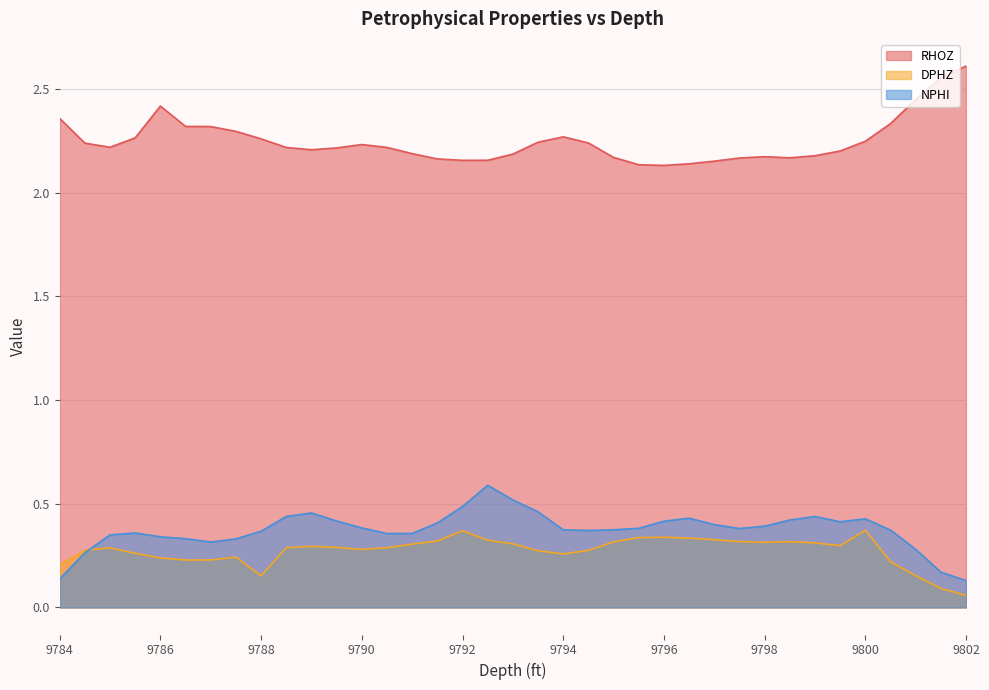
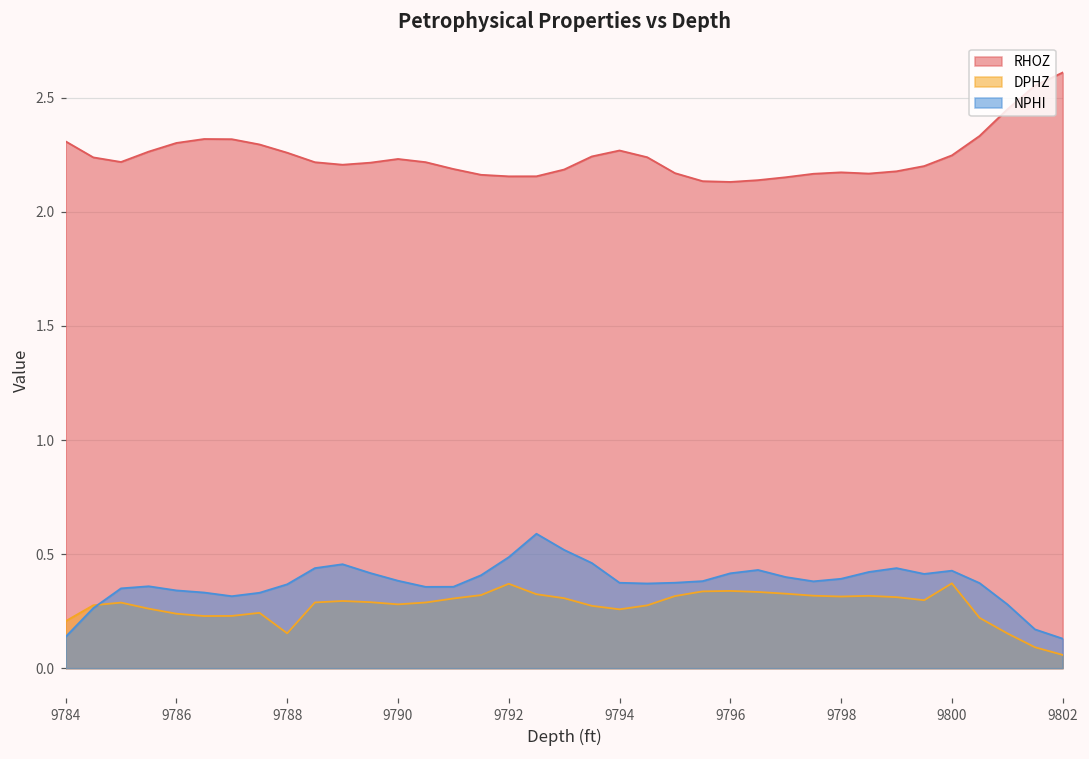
  {
    "RHOZ": {
-     "9784": 2.36,
-     "9786": 2.42,
+     "9784": 2.31,
+     "9786": 2.30,
      "9788": 2.26,
      "9790": 2.23,
      "9792": 2.16,
      "9794": 2.27,
      "9796": 2.13,
      "9798": 2.17,
      "9800": 2.25,
      "9802": 2.61
    },
    "DPHZ": {
      "9784": 0.21,
      "9786": 0.24,
      "9788": 0.15,
      "9790": 0.28,
      "9792": 0.37,
      "9794": 0.26,
      "9796": 0.34,
      "9798": 0.31,
      "9800": 0.37,
      "9802": 0.06
    },
    "NPHI": {
      "9784": 0.14,
      "9786": 0.34,
      "9788": 0.37,
      "9790": 0.38,
      "9792": 0.49,
      "9794": 0.37,
      "9796": 0.42,
      "9798": 0.39,
      "9800": 0.43,
      "9802": 0.13
    }
  }
